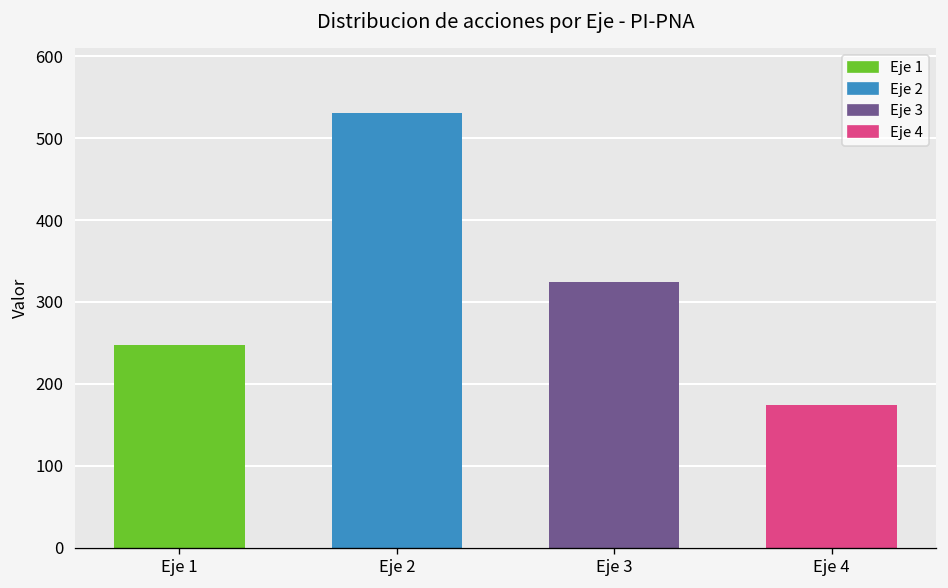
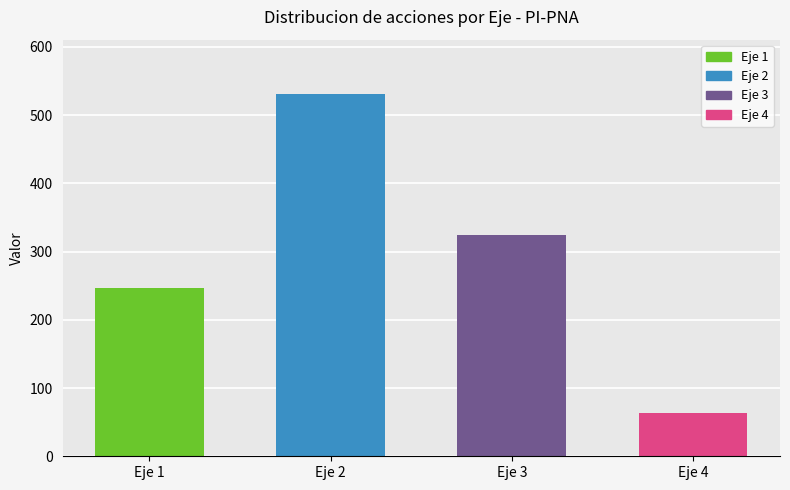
  {
    "Eje 1": 250,
    "Eje 2": 530,
    "Eje 3": 320,
-   "Eje 4": 170
+   "Eje 4": 60
  }
